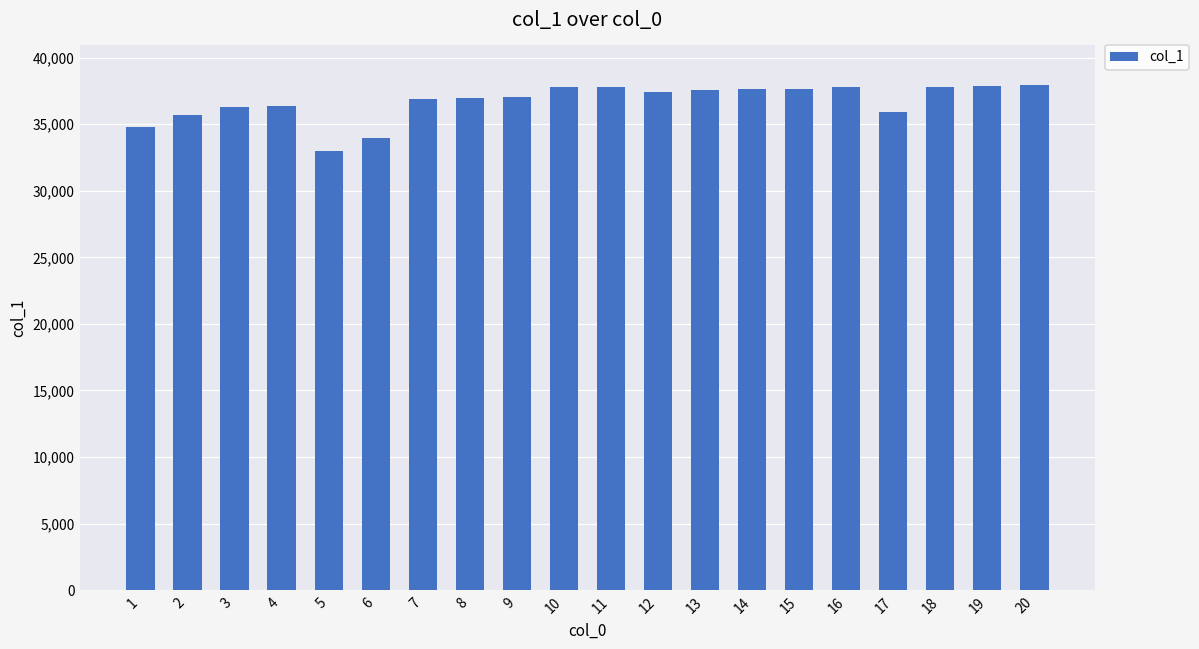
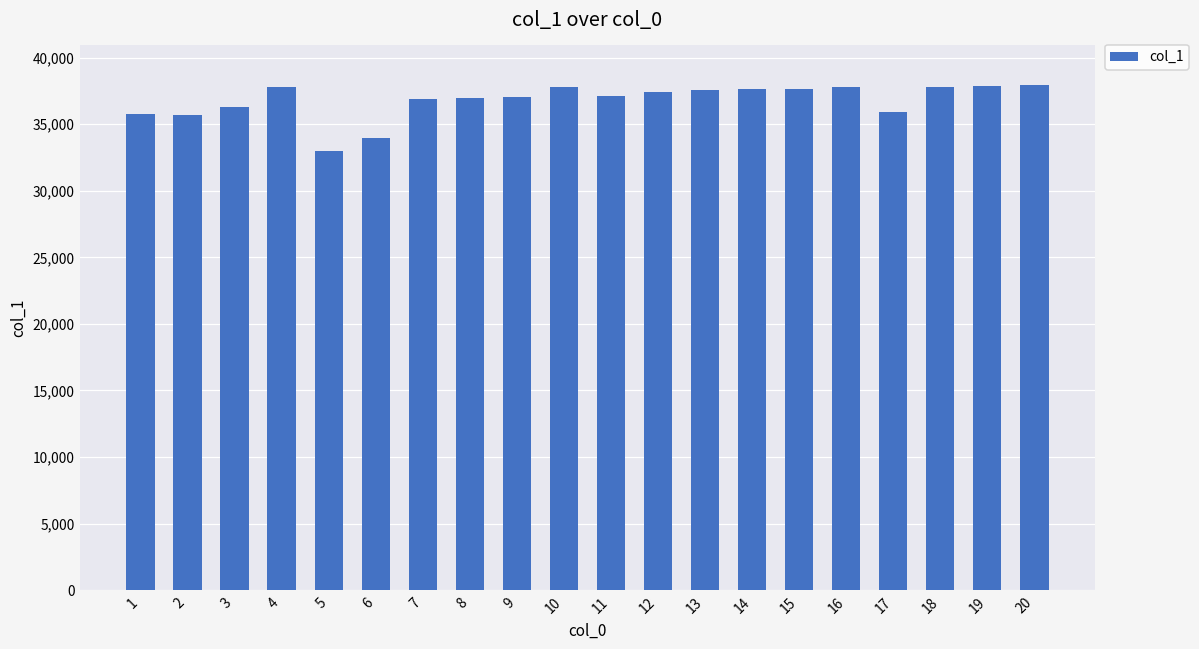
  {
-   "1": "34,800",
+   "1": "35,800",
    "2": "35,700",
    "3": "36,300",
-   "4": "36,400",
+   "4": "37,800",
    "5": "33,000",
    "6": "34,000",
    "7": "36,900",
    "8": "37,000",
    "9": "37,000",
    "10": "37,800",
-   "11": "37,800",
+   "11": "37,100",
    "12": "37,400",
    "13": "37,600",
    "14": "37,600",
    "15": "37,600",
    "16": "37,800",
    "17": "35,900",
    "18": "37,800",
    "19": "37,900",
    "20": "37,900"
  }
